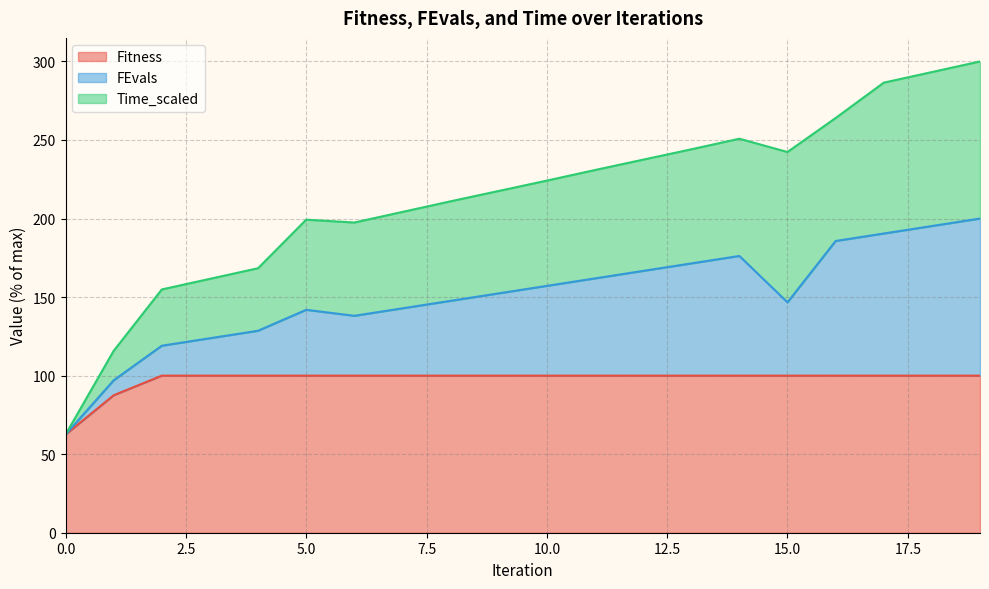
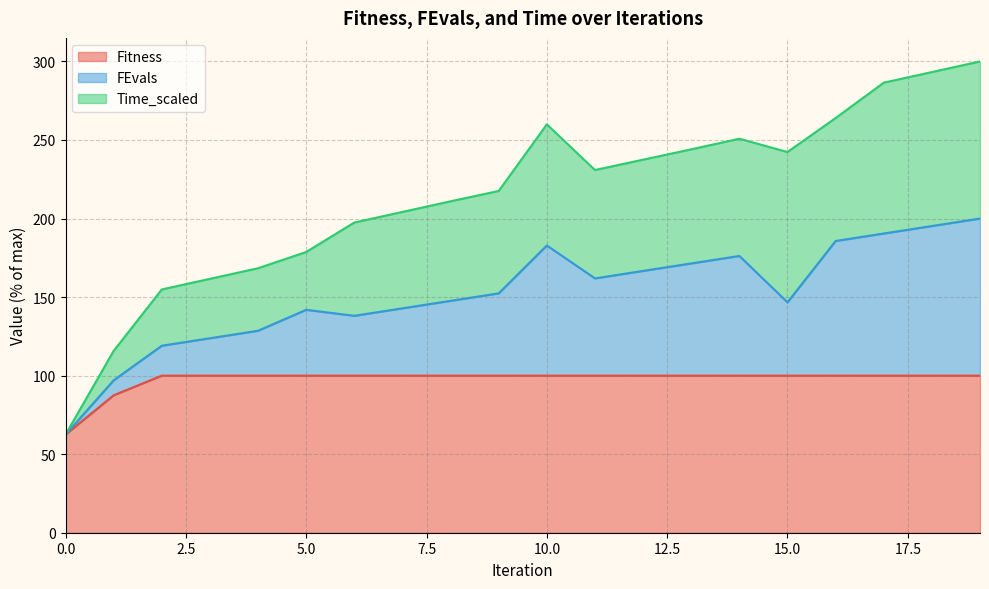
  {
    "Fitness": {
      "5.0": 100,
      "10.0": 100,
      "15.0": 100
    },
    "FEvals": {
      "5.0": 42,
-     "10.0": 57,
+     "10.0": 83,
      "15.0": 47
    },
    "Time_scaled": {
-     "5.0": 57,
-     "10.0": 67,
+     "5.0": 37,
+     "10.0": 77,
      "15.0": 96
    }
  }
